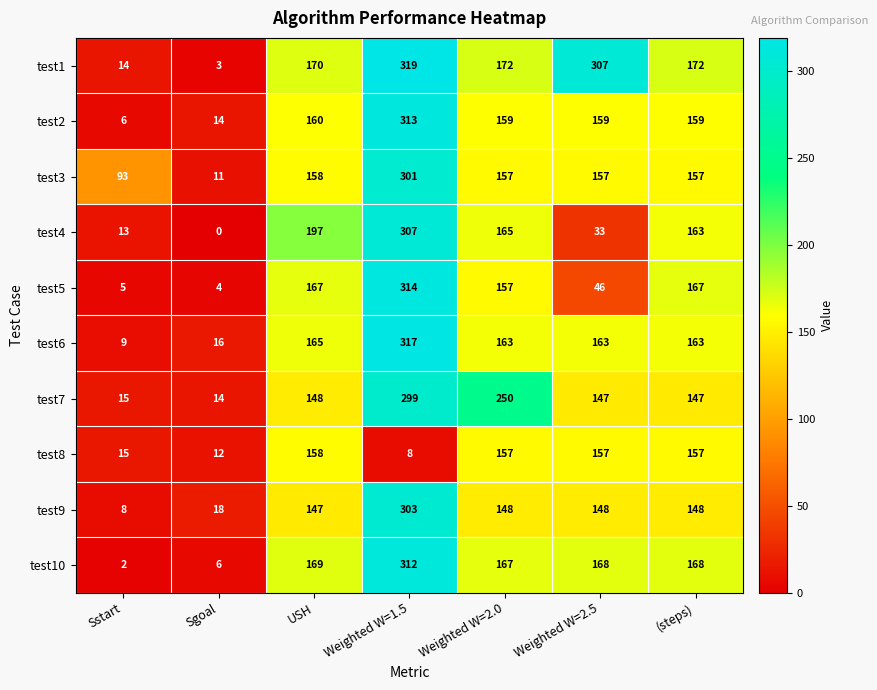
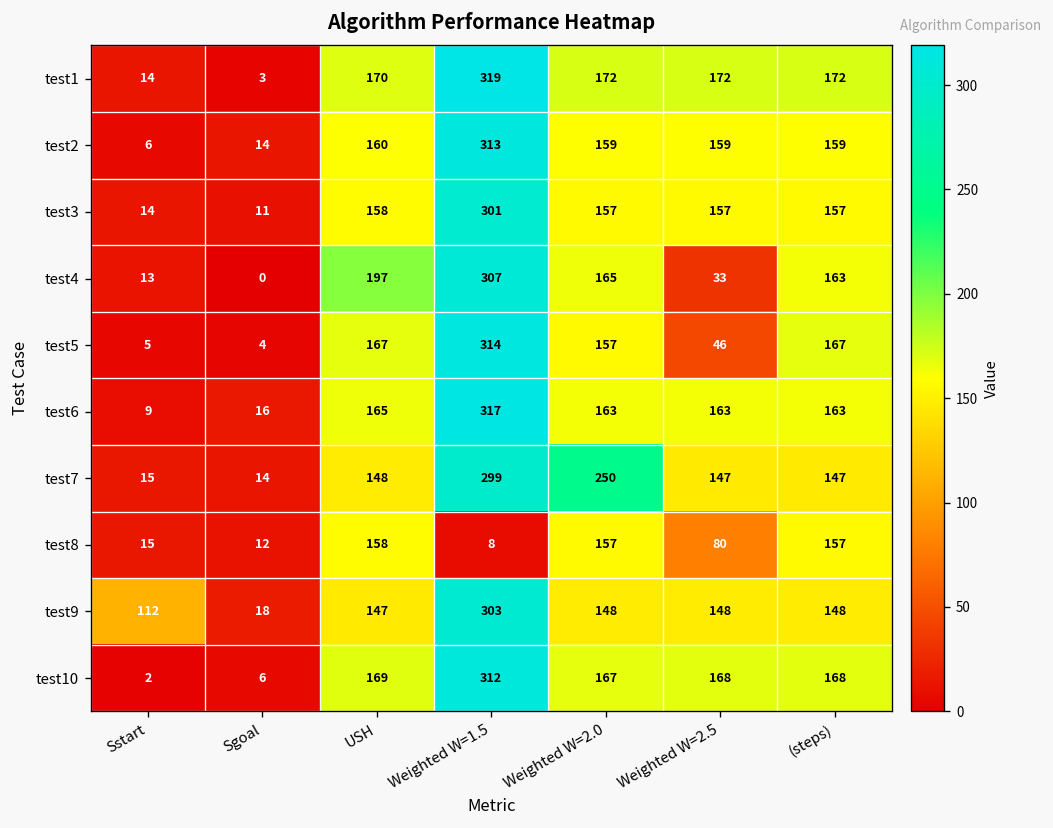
  {
    "test1": {
      "Sstart": 14,
      "Sgoal": 3,
      "USH": 170,
      "Weighted W=1.5": 319,
      "Weighted W=2.0": 172,
-     "Weighted W=2.5": 307,
+     "Weighted W=2.5": 172,
      "(steps)": 172
    },
    "test2": {
      "Sstart": 6,
      "Sgoal": 14,
      "USH": 160,
      "Weighted W=1.5": 313,
      "Weighted W=2.0": 159,
      "Weighted W=2.5": 159,
      "(steps)": 159
    },
    "test3": {
-     "Sstart": 93,
+     "Sstart": 14,
      "Sgoal": 11,
      "USH": 158,
      "Weighted W=1.5": 301,
      "Weighted W=2.0": 157,
      "Weighted W=2.5": 157,
      "(steps)": 157
    },
    "test4": {
      "Sstart": 13,
      "Sgoal": 0,
      "USH": 197,
      "Weighted W=1.5": 307,
      "Weighted W=2.0": 165,
      "Weighted W=2.5": 33,
      "(steps)": 163
    },
    "test5": {
      "Sstart": 5,
      "Sgoal": 4,
      "USH": 167,
      "Weighted W=1.5": 314,
      "Weighted W=2.0": 157,
      "Weighted W=2.5": 46,
      "(steps)": 167
    },
    "test6": {
      "Sstart": 9,
      "Sgoal": 16,
      "USH": 165,
      "Weighted W=1.5": 317,
      "Weighted W=2.0": 163,
      "Weighted W=2.5": 163,
      "(steps)": 163
    },
    "test7": {
      "Sstart": 15,
      "Sgoal": 14,
      "USH": 148,
      "Weighted W=1.5": 299,
      "Weighted W=2.0": 250,
      "Weighted W=2.5": 147,
      "(steps)": 147
    },
    "test8": {
      "Sstart": 15,
      "Sgoal": 12,
      "USH": 158,
      "Weighted W=1.5": 8,
      "Weighted W=2.0": 157,
-     "Weighted W=2.5": 157,
+     "Weighted W=2.5": 80,
      "(steps)": 157
    },
    "test9": {
-     "Sstart": 8,
+     "Sstart": 112,
      "Sgoal": 18,
      "USH": 147,
      "Weighted W=1.5": 303,
      "Weighted W=2.0": 148,
      "Weighted W=2.5": 148,
      "(steps)": 148
    },
    "test10": {
      "Sstart": 2,
      "Sgoal": 6,
      "USH": 169,
      "Weighted W=1.5": 312,
      "Weighted W=2.0": 167,
      "Weighted W=2.5": 168,
      "(steps)": 168
    }
  }
